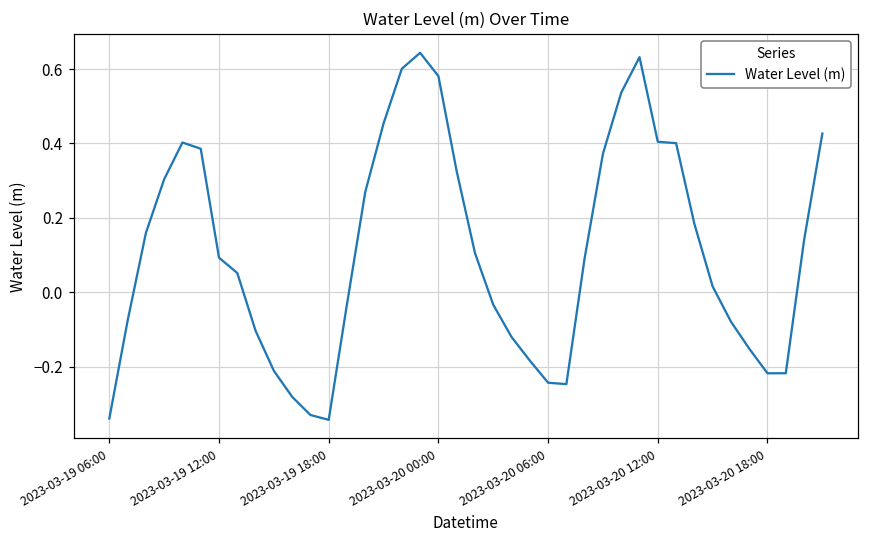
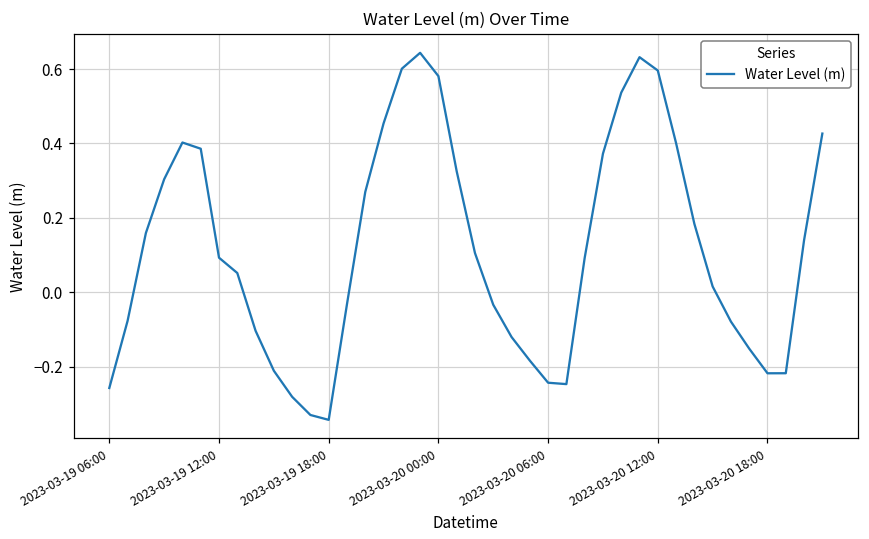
  {
-   "2023-03-19 06:00": -0.34,
+   "2023-03-19 06:00": -0.26,
    "2023-03-19 12:00": 0.09,
    "2023-03-19 18:00": -0.34,
    "2023-03-20 00:00": 0.58,
    "2023-03-20 06:00": -0.24,
-   "2023-03-20 12:00": 0.40,
+   "2023-03-20 12:00": 0.60,
    "2023-03-20 18:00": -0.22
  }
